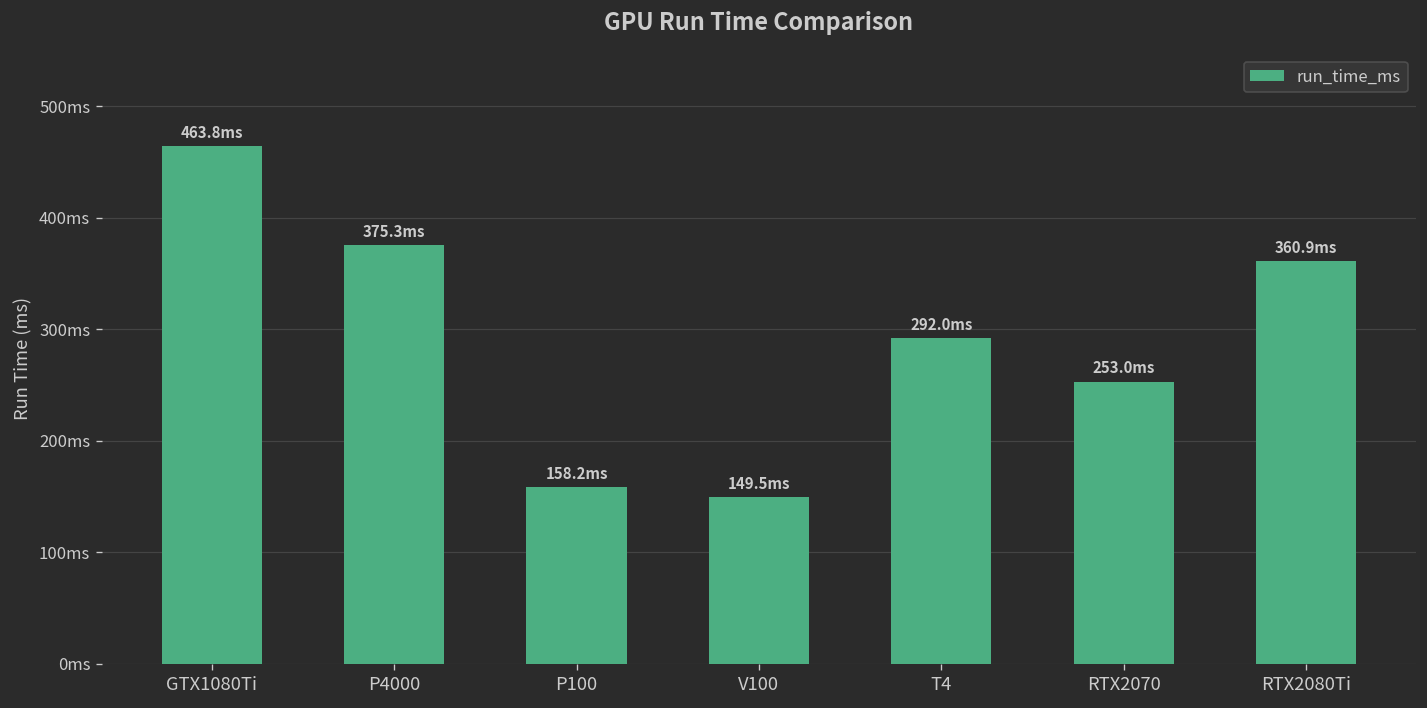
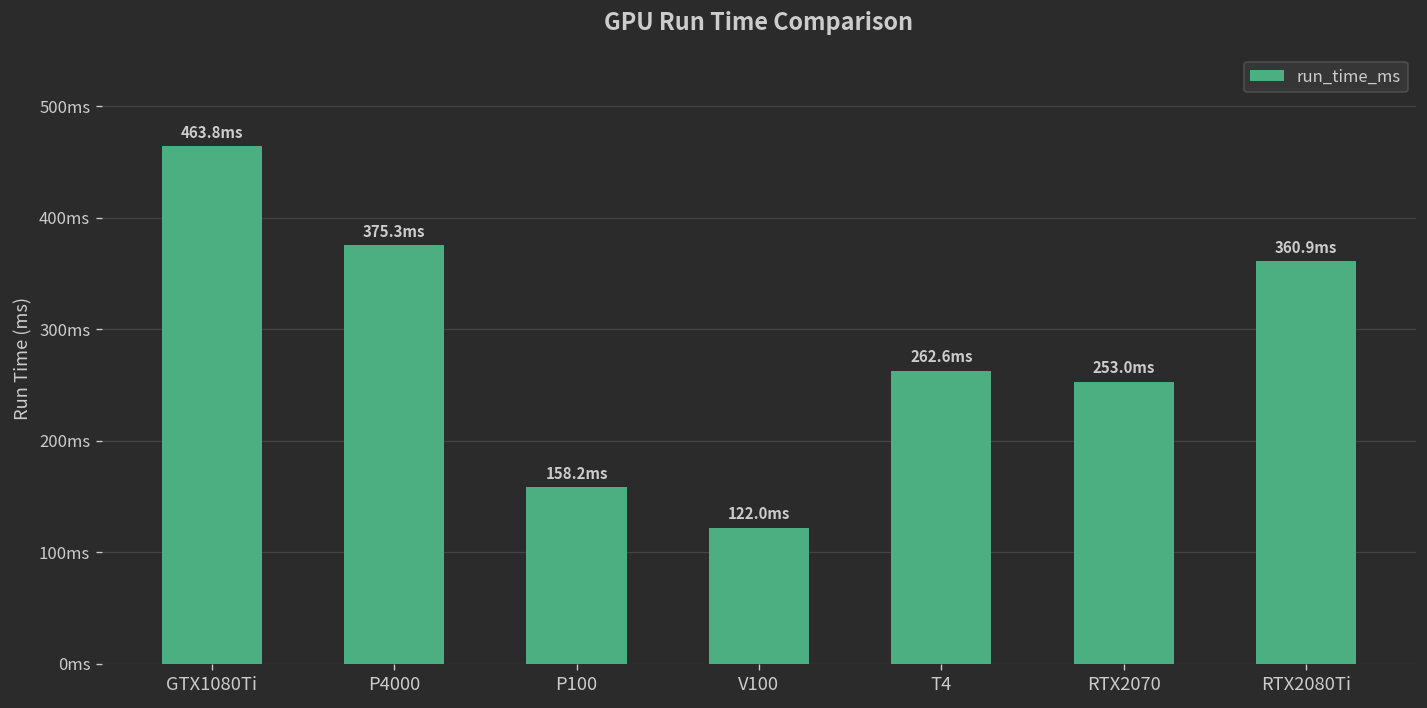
  {
    "GTX1080Ti": 463.8,
    "P4000": 375.3,
    "P100": 158.2,
-   "V100": 149.5,
-   "T4": 292.0,
+   "V100": 122.0,
+   "T4": 262.6,
    "RTX2070": 253.0,
    "RTX2080Ti": 360.9
  }
